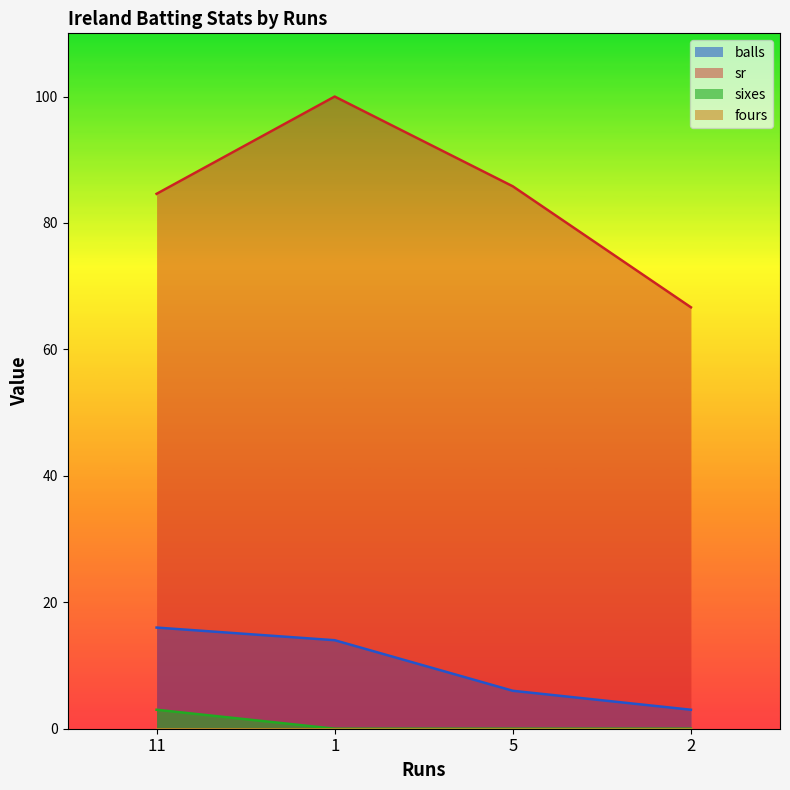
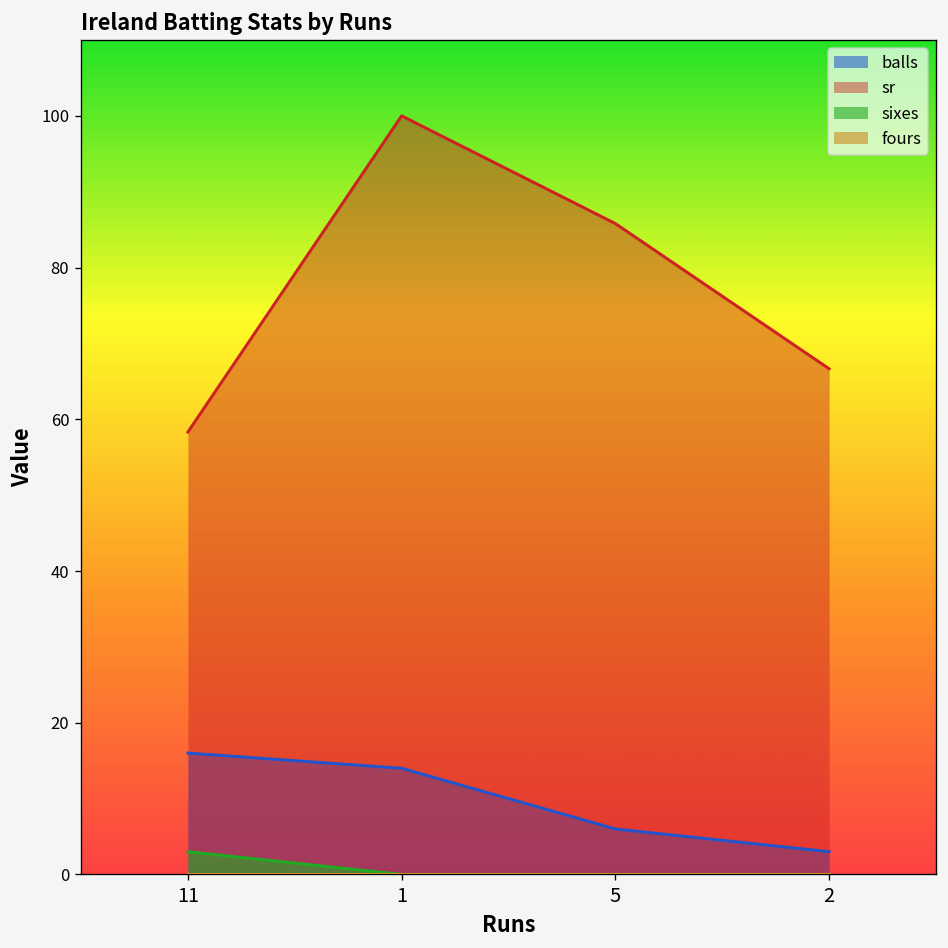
  {
    "balls": {
      "11": 16,
      "1": 14,
      "5": 6,
      "2": 3
    },
    "sr": {
-     "11": 85,
+     "11": 58,
      "1": 100,
      "5": 86,
      "2": 67
    },
    "sixes": {
      "11": 3
    },
    "fours": {
      "11": 0
    }
  }
